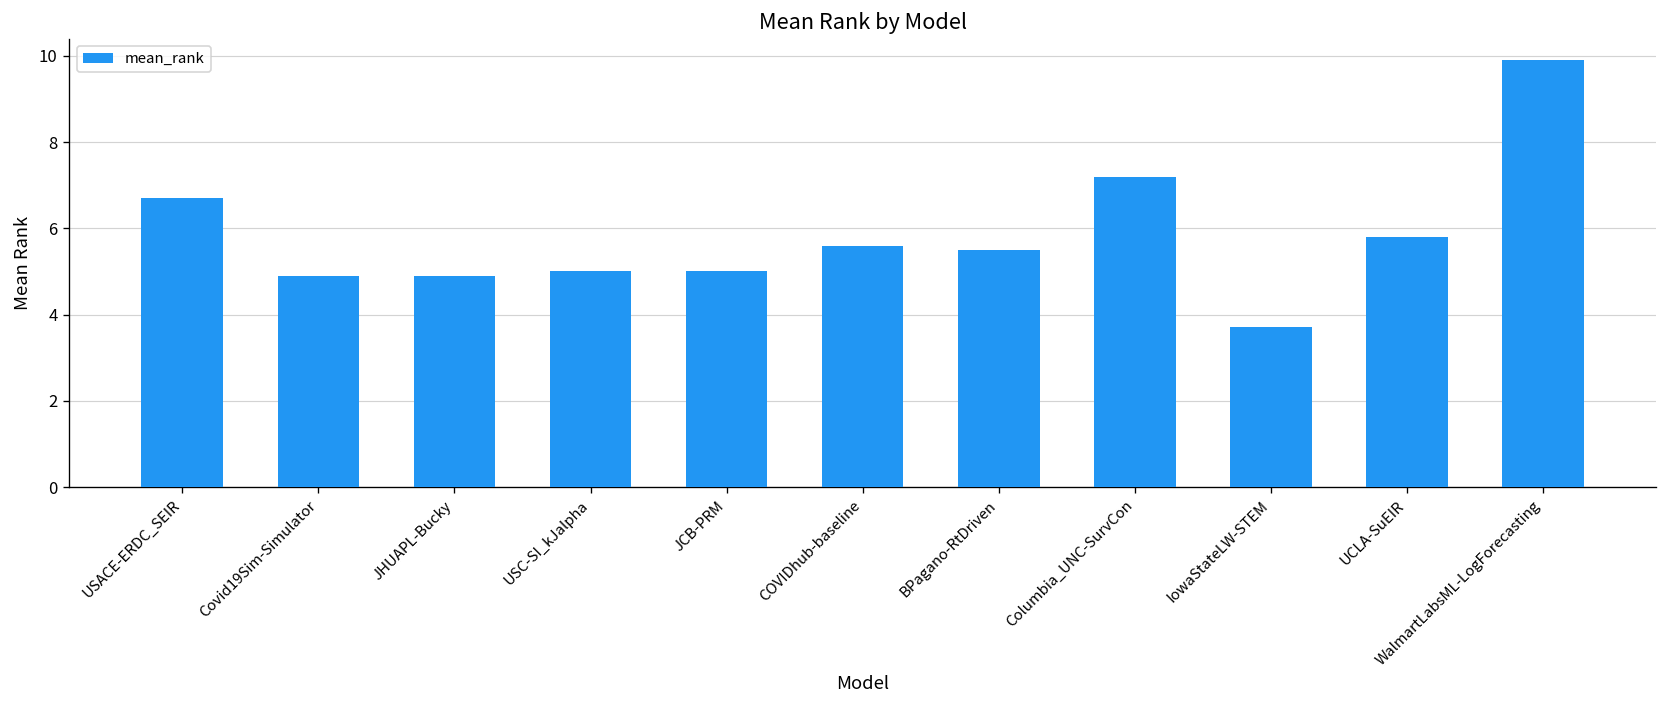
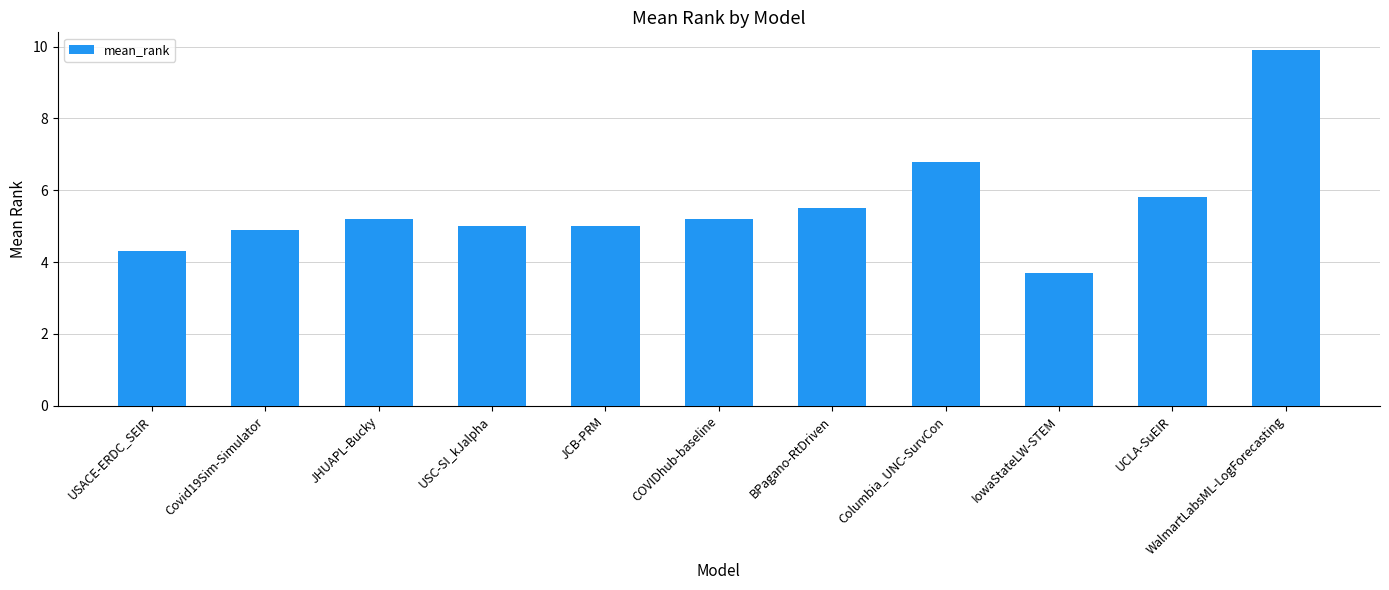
  {
-   "USACE-ERDC_SEIR": 6.7,
+   "USACE-ERDC_SEIR": 4.3,
    "Covid19Sim-Simulator": 4.9,
-   "JHUAPL-Bucky": 4.9,
+   "JHUAPL-Bucky": 5.2,
    "USC-SI_kJalpha": 5.0,
    "JCB-PRM": 5.0,
-   "COVIDhub-baseline": 5.6,
+   "COVIDhub-baseline": 5.2,
    "BPagano-RtDriven": 5.5,
-   "Columbia_UNC-SurvCon": 7.2,
+   "Columbia_UNC-SurvCon": 6.8,
    "IowaStateLW-STEM": 3.7,
    "UCLA-SuEIR": 5.8,
    "WalmartLabsML-LogForecasting": 9.9
  }
